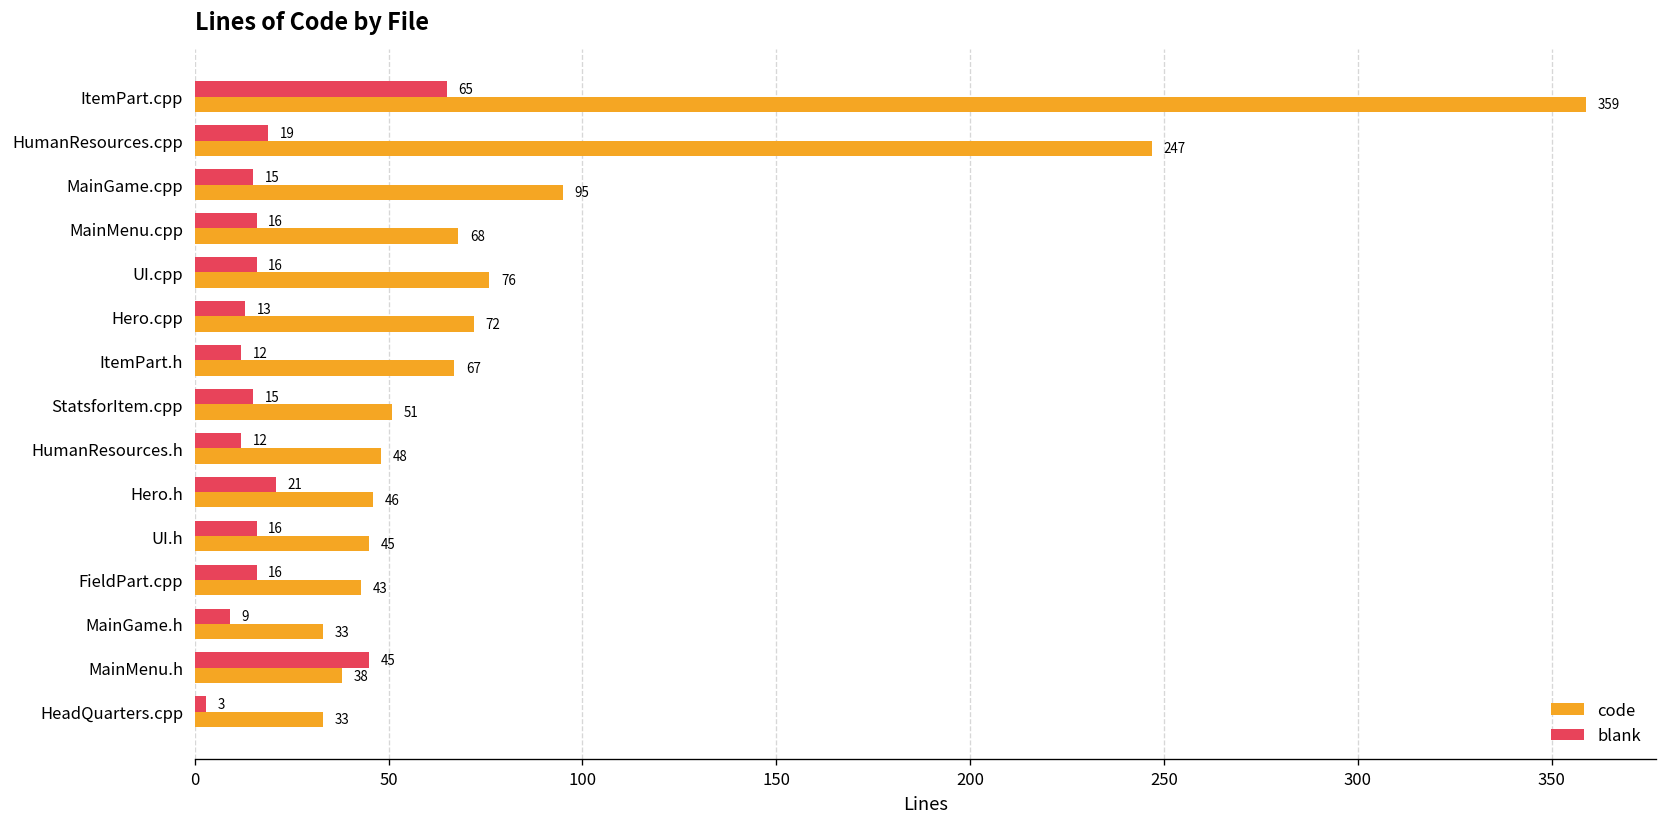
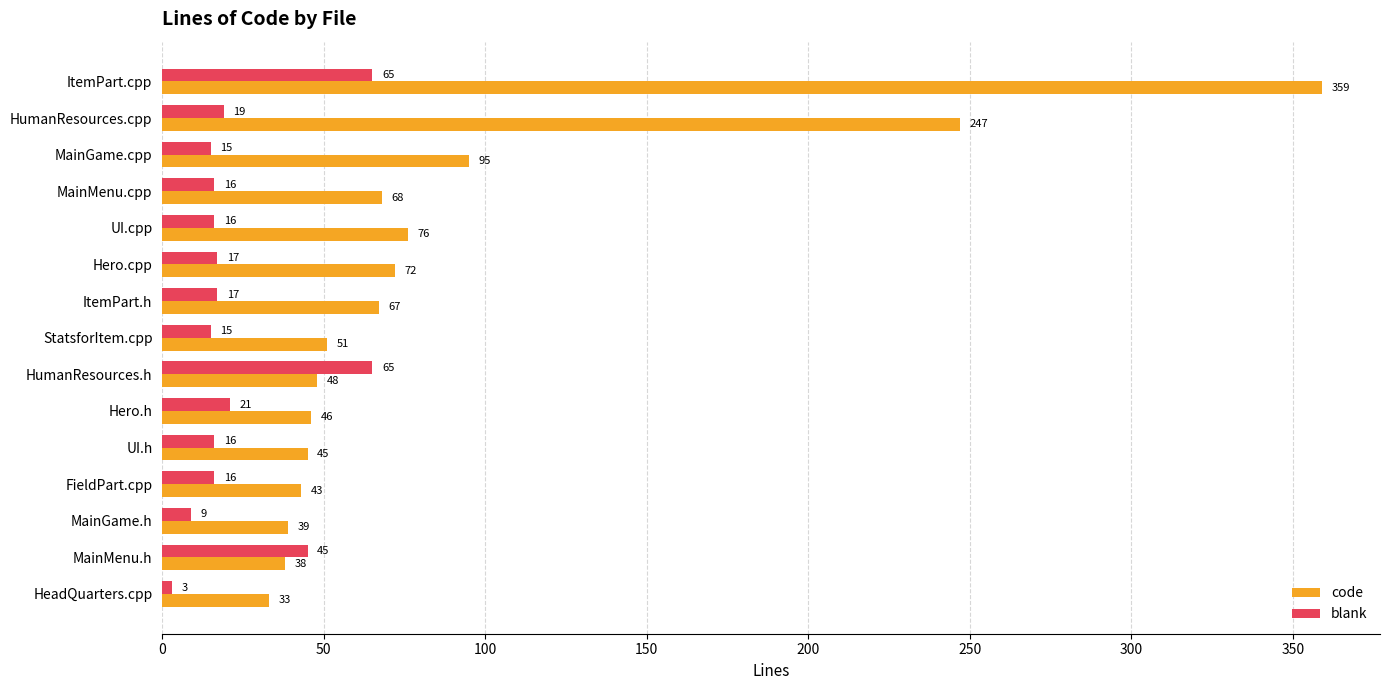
  {
    "code": {
      "ItemPart.cpp": 359,
      "HumanResources.cpp": 247,
      "MainGame.cpp": 95,
      "MainMenu.cpp": 68,
      "UI.cpp": 76,
      "Hero.cpp": 72,
      "ItemPart.h": 67,
      "StatsforItem.cpp": 51,
      "HumanResources.h": 48,
      "Hero.h": 46,
      "UI.h": 45,
      "FieldPart.cpp": 43,
-     "MainGame.h": 33,
+     "MainGame.h": 39,
      "MainMenu.h": 38,
      "HeadQuarters.cpp": 33
    },
    "blank": {
      "ItemPart.cpp": 65,
      "HumanResources.cpp": 19,
      "MainGame.cpp": 15,
      "MainMenu.cpp": 16,
      "UI.cpp": 16,
-     "Hero.cpp": 13,
-     "ItemPart.h": 12,
+     "Hero.cpp": 17,
+     "ItemPart.h": 17,
      "StatsforItem.cpp": 15,
-     "HumanResources.h": 12,
+     "HumanResources.h": 65,
      "Hero.h": 21,
      "UI.h": 16,
      "FieldPart.cpp": 16,
      "MainGame.h": 9,
      "MainMenu.h": 45,
      "HeadQuarters.cpp": 3
    }
  }
